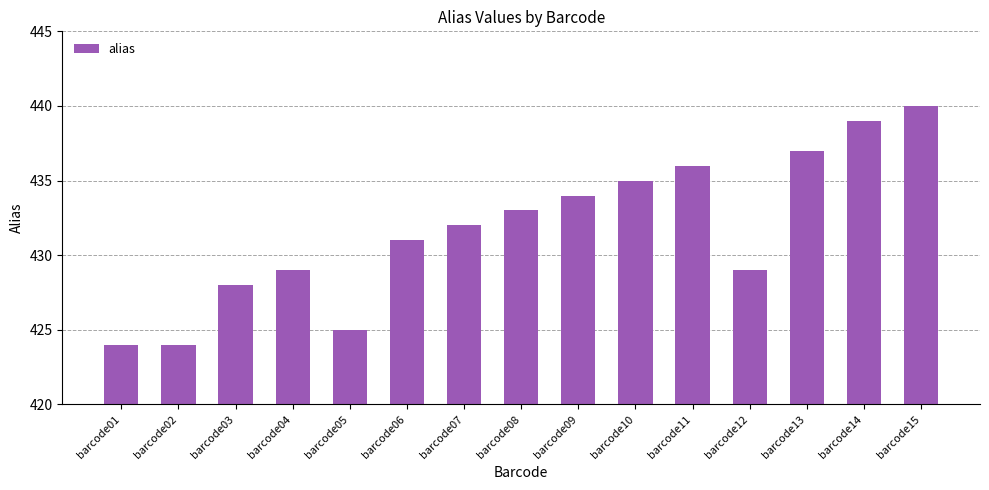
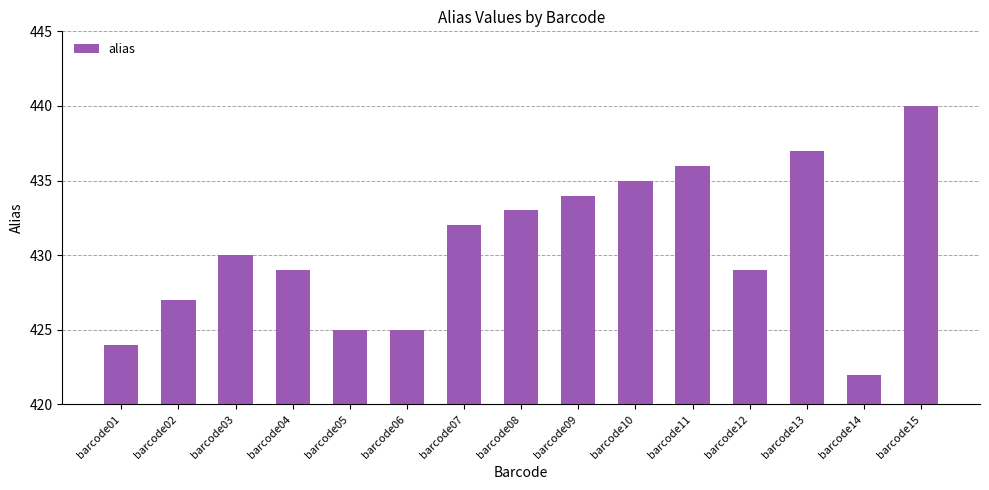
  {
    "barcode01": 424,
-   "barcode02": 424,
-   "barcode03": 428,
+   "barcode02": 427,
+   "barcode03": 430,
    "barcode04": 429,
    "barcode05": 425,
-   "barcode06": 431,
+   "barcode06": 425,
    "barcode07": 432,
    "barcode08": 433,
    "barcode09": 434,
    "barcode10": 435,
    "barcode11": 436,
    "barcode12": 429,
    "barcode13": 437,
-   "barcode14": 439,
+   "barcode14": 422,
    "barcode15": 440
  }
